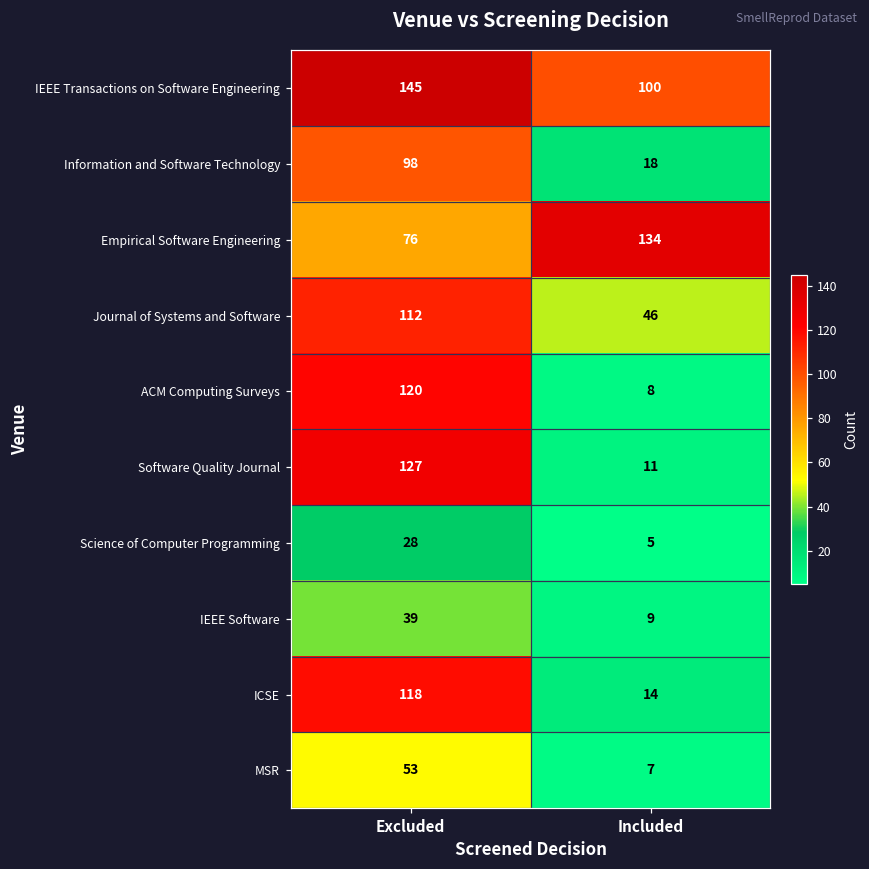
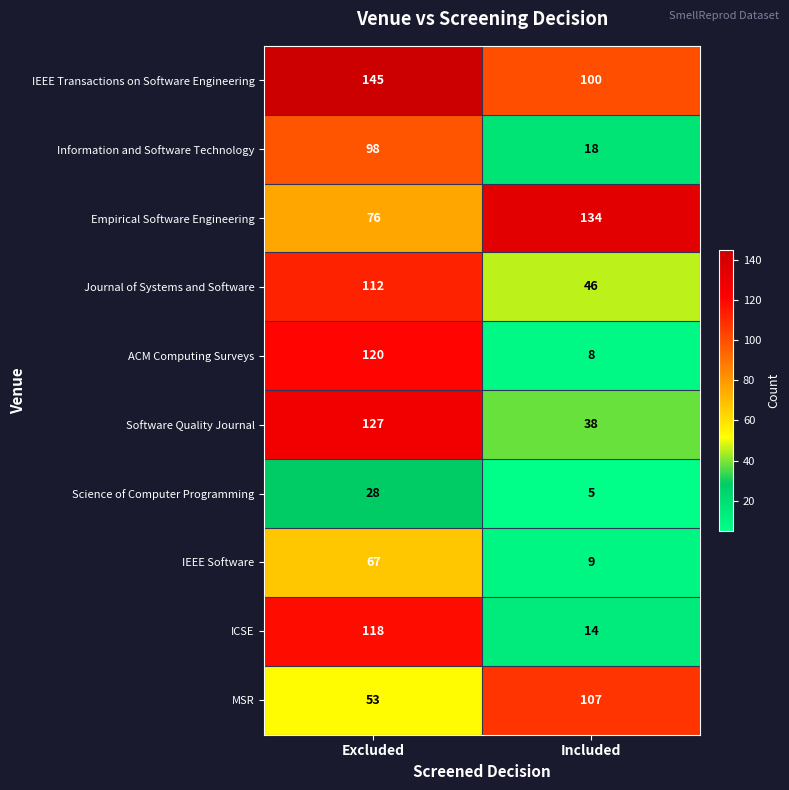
  {
    "IEEE Transactions on Software Engineering": {
      "Excluded": 145,
      "Included": 100
    },
    "Information and Software Technology": {
      "Excluded": 98,
      "Included": 18
    },
    "Empirical Software Engineering": {
      "Excluded": 76,
      "Included": 134
    },
    "Journal of Systems and Software": {
      "Excluded": 112,
      "Included": 46
    },
    "ACM Computing Surveys": {
      "Excluded": 120,
      "Included": 8
    },
    "Software Quality Journal": {
      "Excluded": 127,
-     "Included": 11
+     "Included": 38
    },
    "Science of Computer Programming": {
      "Excluded": 28,
      "Included": 5
    },
    "IEEE Software": {
-     "Excluded": 39,
+     "Excluded": 67,
      "Included": 9
    },
    "ICSE": {
      "Excluded": 118,
      "Included": 14
    },
    "MSR": {
      "Excluded": 53,
-     "Included": 7
+     "Included": 107
    }
  }
